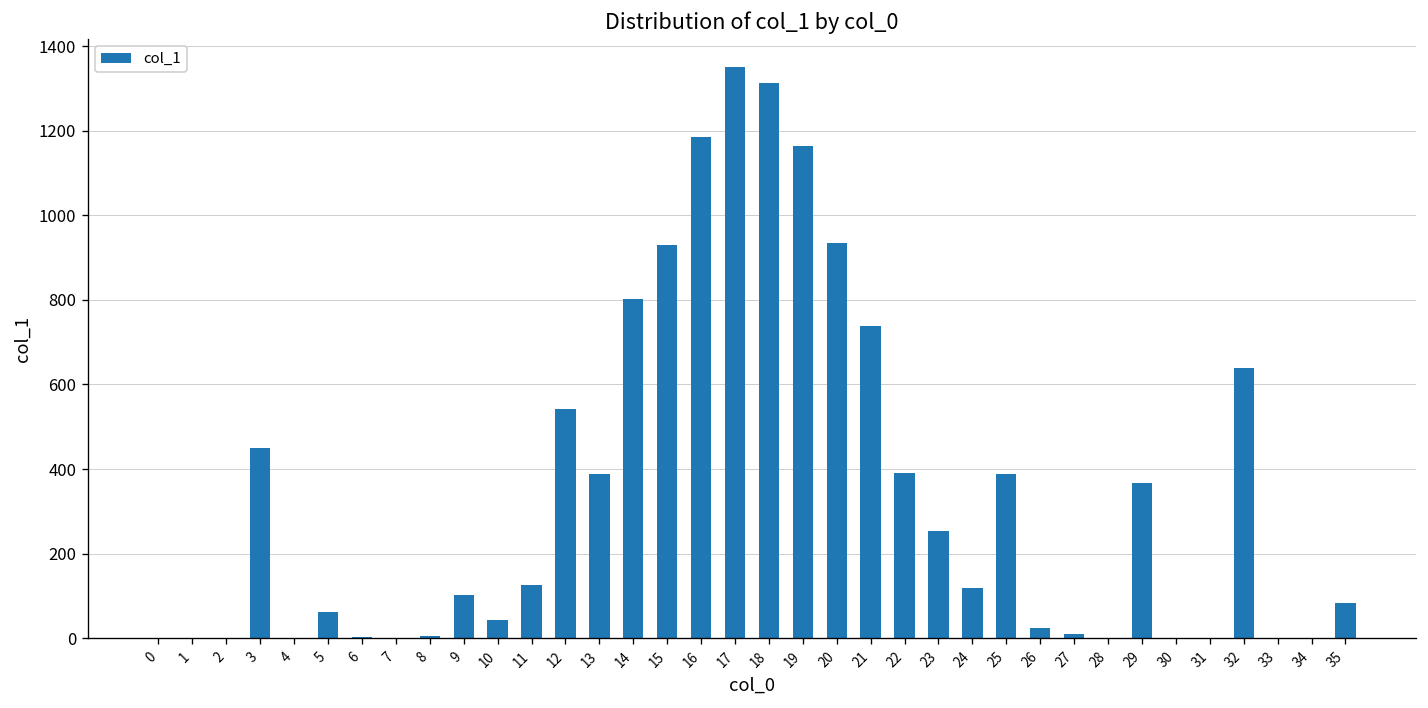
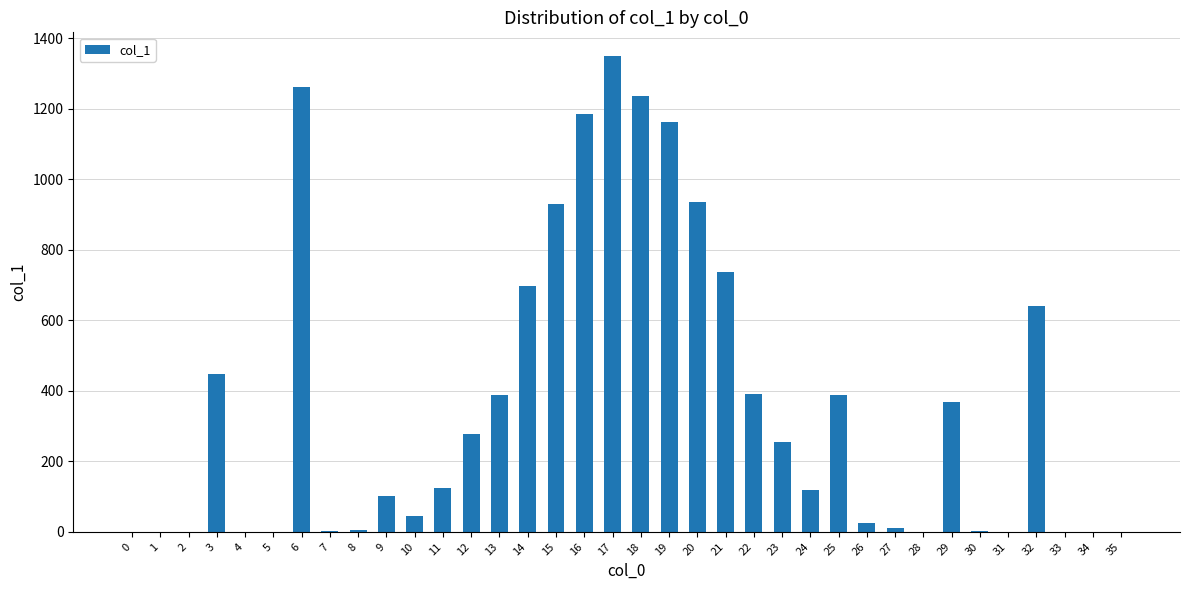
  {
    "0": 0,
    "1": 0,
    "2": 0,
    "3": 450,
    "4": 0,
-   "5": 60,
-   "6": 0,
+   "5": 0,
+   "6": 1260,
    "9": 100,
    "10": 40,
    "11": 130,
-   "12": 540,
+   "12": 280,
    "13": 390,
-   "14": 800,
+   "14": 700,
    "15": 930,
    "16": 1190,
    "17": 1350,
-   "18": 1310,
+   "18": 1240,
    "19": 1160,
    "20": 940,
    "21": 740,
    "22": 390,
    "23": 250,
    "24": 120,
    "25": 390,
    "26": 30,
    "27": 10,
    "28": 0,
    "29": 370,
    "31": 0,
    "32": 640,
    "33": 0,
    "34": 0,
-   "35": 80
+   "35": 0
  }
